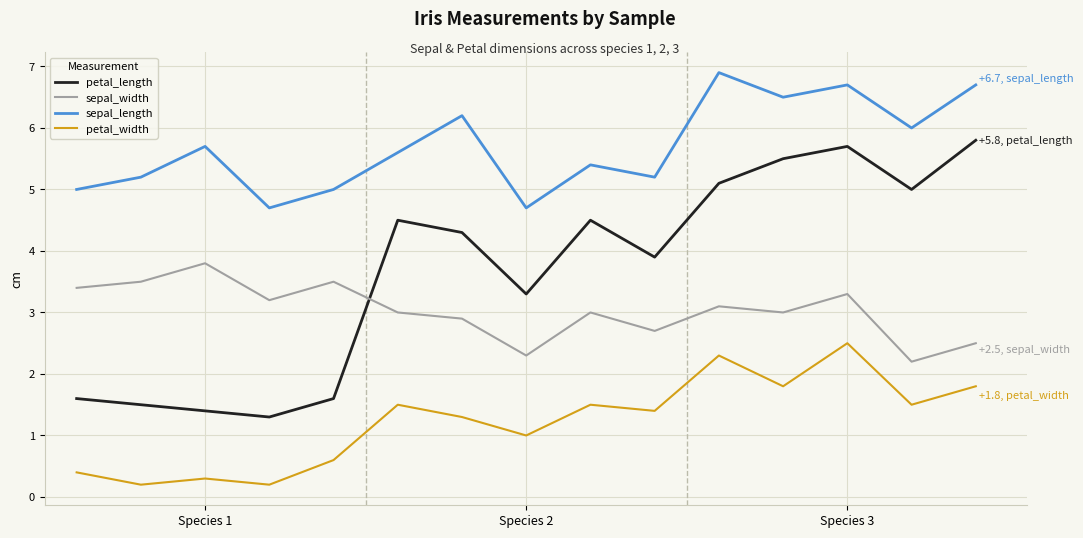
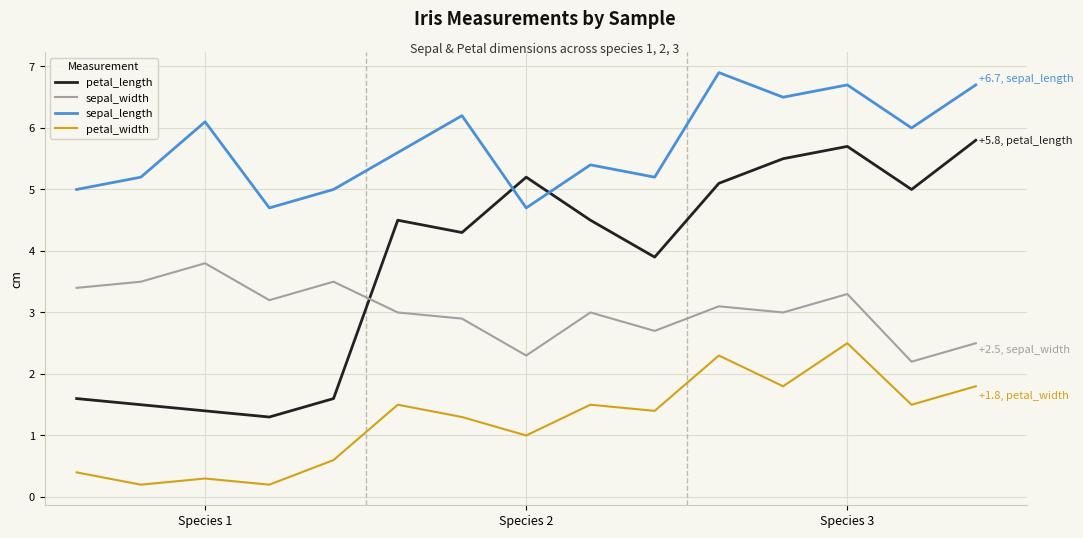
  {
    "petal_length": {
      "Species 1": 1.4,
-     "Species 2": 3.3,
+     "Species 2": 5.2,
      "Species 3": 5.7
    },
    "sepal_width": {
      "Species 1": 3.8,
      "Species 2": 2.3,
      "Species 3": 3.3
    },
    "sepal_length": {
-     "Species 1": 5.7,
+     "Species 1": 6.1,
      "Species 2": 4.7,
      "Species 3": 6.7
    },
    "petal_width": {
      "Species 1": 0.3,
      "Species 2": 1.0,
      "Species 3": 2.5
    }
  }
